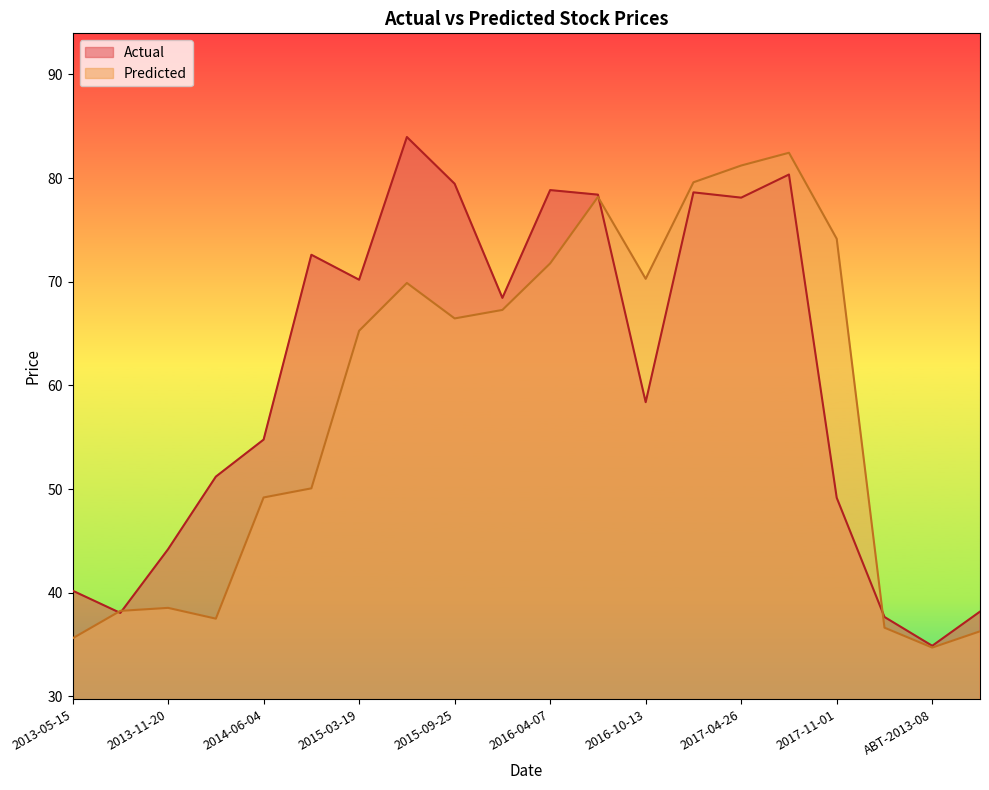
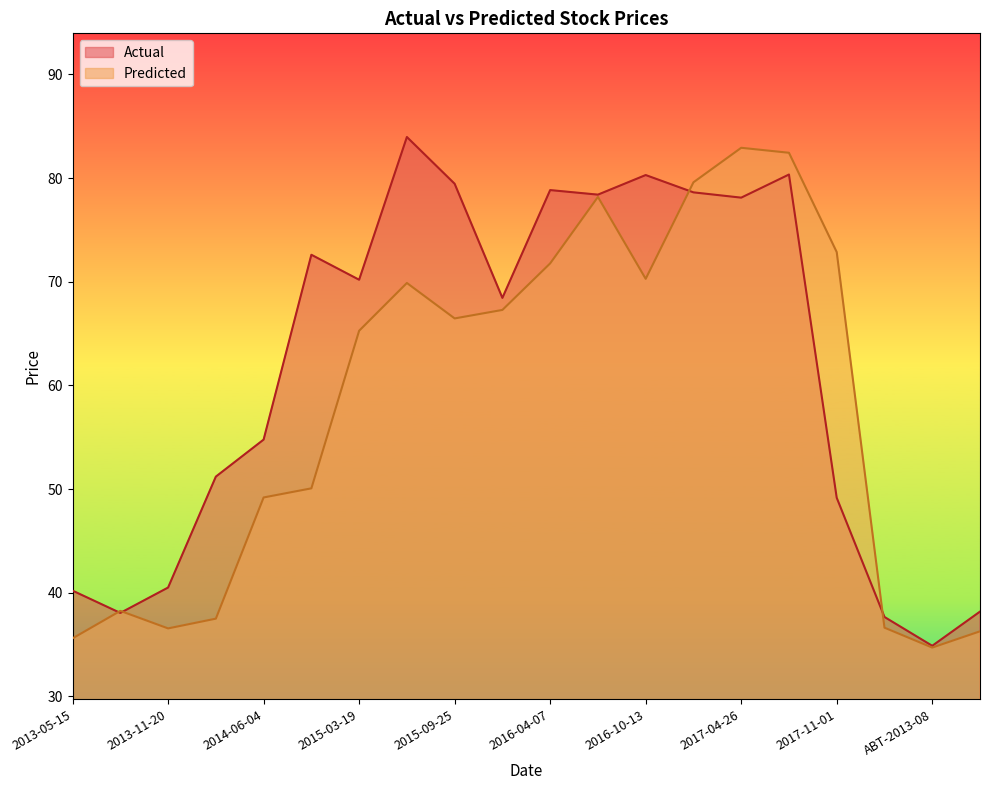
  {
    "Actual": {
      "2013-05-15": 40.2,
-     "2013-11-20": 44.2,
+     "2013-11-20": 40.5,
      "2014-06-04": 54.8,
      "2015-03-19": 70.2,
      "2015-09-25": 79.5,
      "2016-04-07": 78.8,
-     "2016-10-13": 58.4,
+     "2016-10-13": 80.3,
      "2017-04-26": 78.1,
      "2017-11-01": 49.2
    },
    "Predicted": {
      "2013-05-15": 35.6,
-     "2013-11-20": 38.5,
+     "2013-11-20": 36.6,
      "2014-06-04": 49.2,
      "2015-03-19": 65.3,
      "2015-09-25": 66.5,
      "2016-04-07": 71.8,
      "2016-10-13": 70.3,
-     "2017-04-26": 81.2,
-     "2017-11-01": 74.1
+     "2017-04-26": 82.9,
+     "2017-11-01": 72.9
    }
  }
